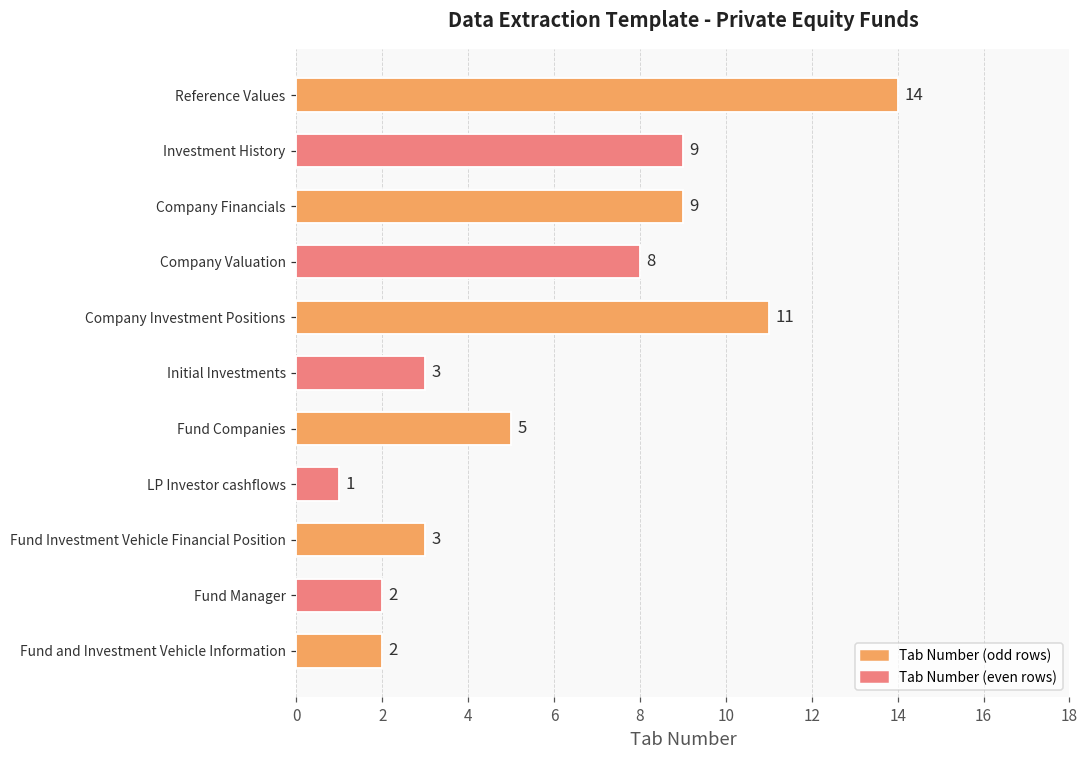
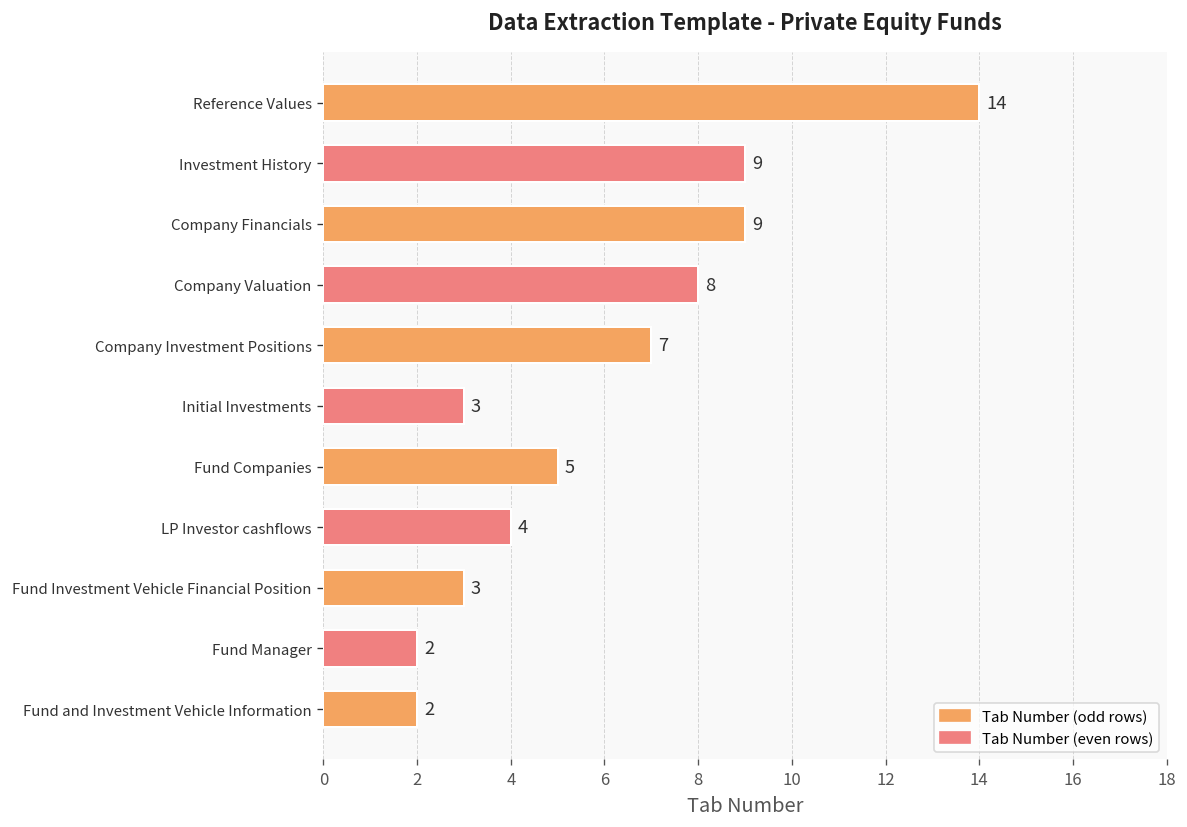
  {
    "Reference Values": 14,
    "Investment History": 9,
    "Company Financials": 9,
    "Company Valuation": 8,
-   "Company Investment Positions": 11,
+   "Company Investment Positions": 7,
    "Initial Investments": 3,
    "Fund Companies": 5,
-   "LP Investor cashflows": 1,
+   "LP Investor cashflows": 4,
    "Fund Investment Vehicle Financial Position": 3,
    "Fund Manager": 2,
    "Fund and Investment Vehicle Information": 2
  }
